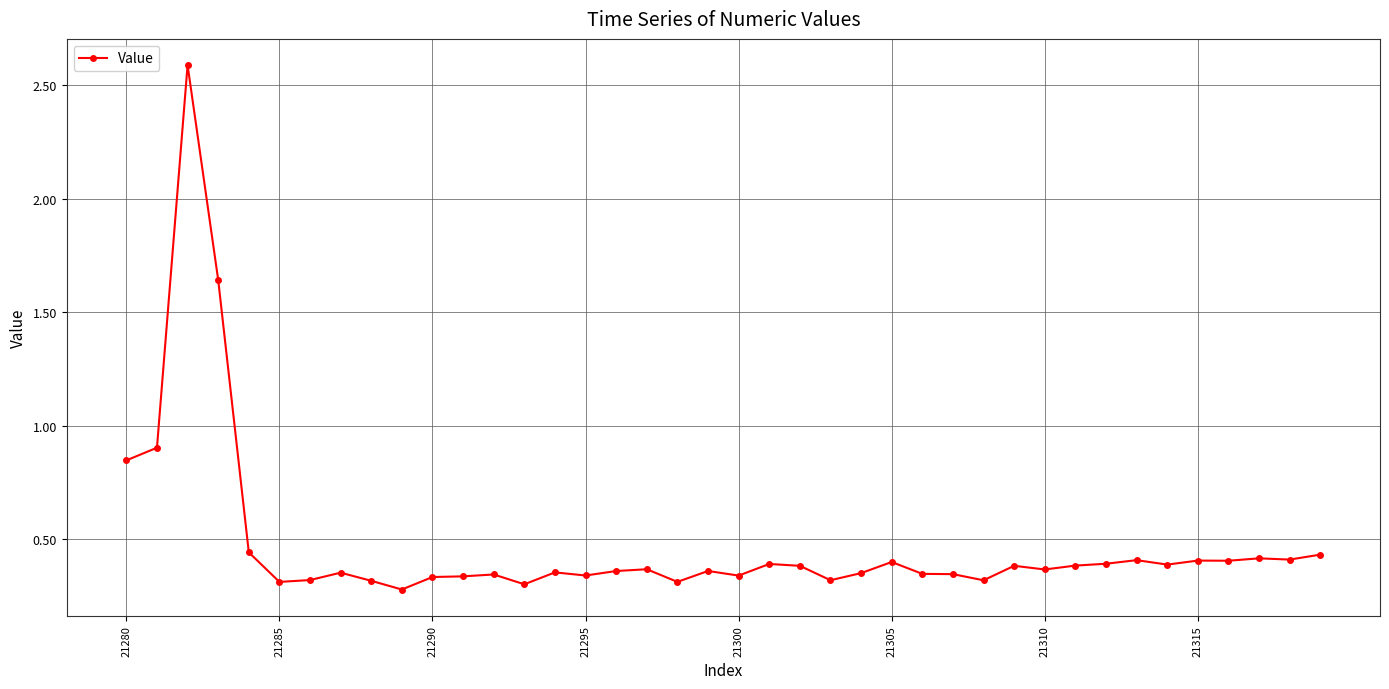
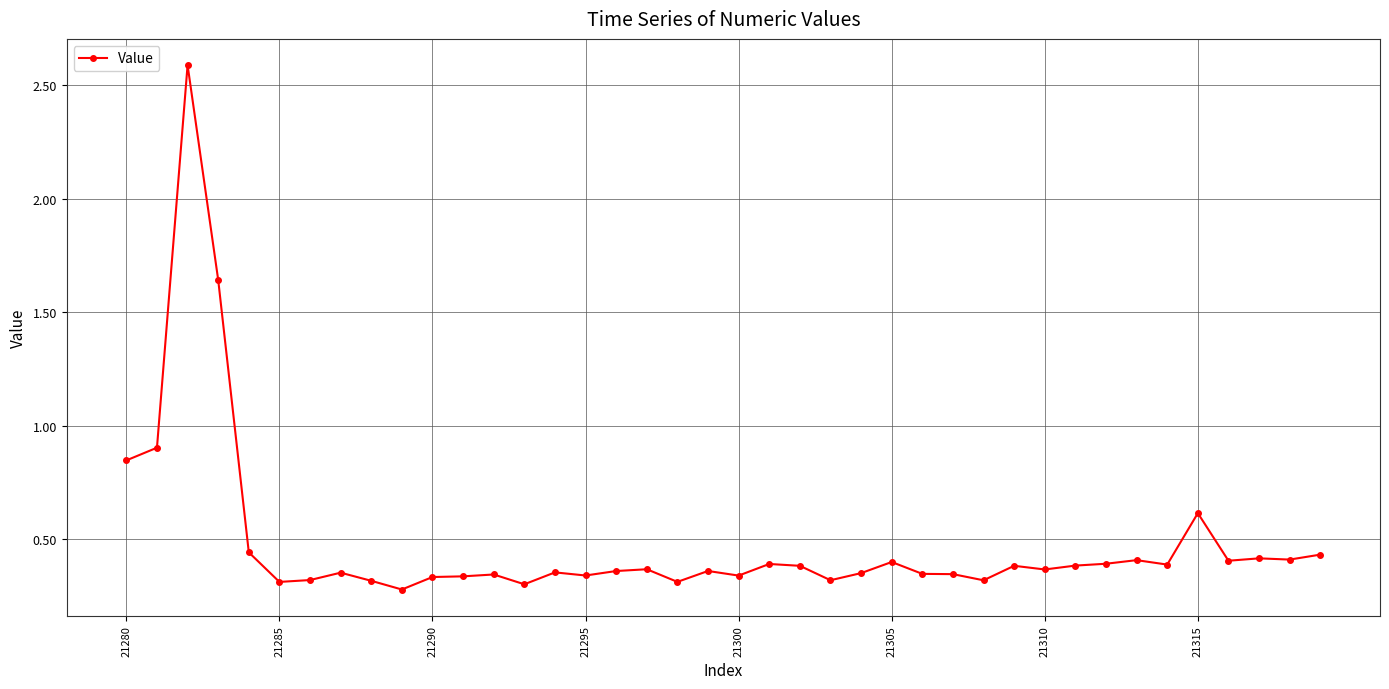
  {
    "21280": 0.85,
    "21285": 0.31,
    "21290": 0.33,
    "21295": 0.34,
    "21300": 0.34,
    "21305": 0.40,
    "21310": 0.37,
-   "21315": 0.41
+   "21315": 0.62
  }
